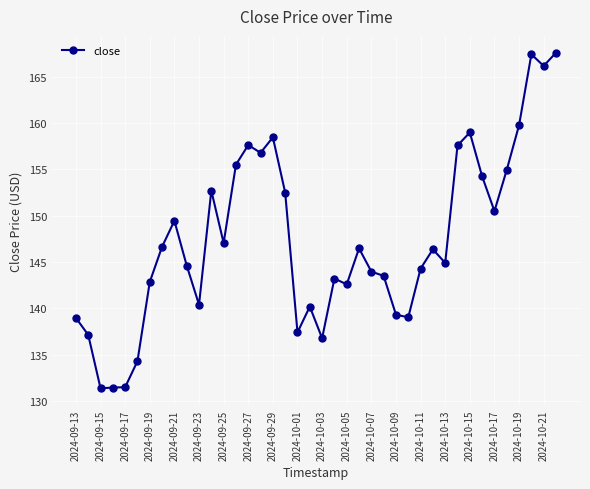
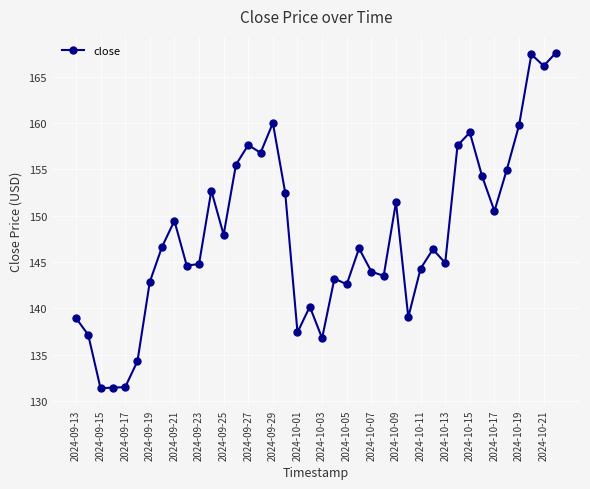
  {
    "2024-09-13": 139,
    "2024-09-15": 131,
    "2024-09-17": 132,
    "2024-09-19": 143,
    "2024-09-21": 149,
-   "2024-09-23": 140,
-   "2024-09-25": 147,
+   "2024-09-23": 145,
+   "2024-09-25": 148,
    "2024-09-27": 158,
-   "2024-09-29": 158,
+   "2024-09-29": 160,
    "2024-10-01": 137,
    "2024-10-03": 137,
    "2024-10-05": 143,
    "2024-10-07": 144,
-   "2024-10-09": 139,
+   "2024-10-09": 151,
    "2024-10-11": 144,
    "2024-10-13": 145,
    "2024-10-15": 159,
    "2024-10-17": 151,
    "2024-10-19": 160,
    "2024-10-21": 166
  }
